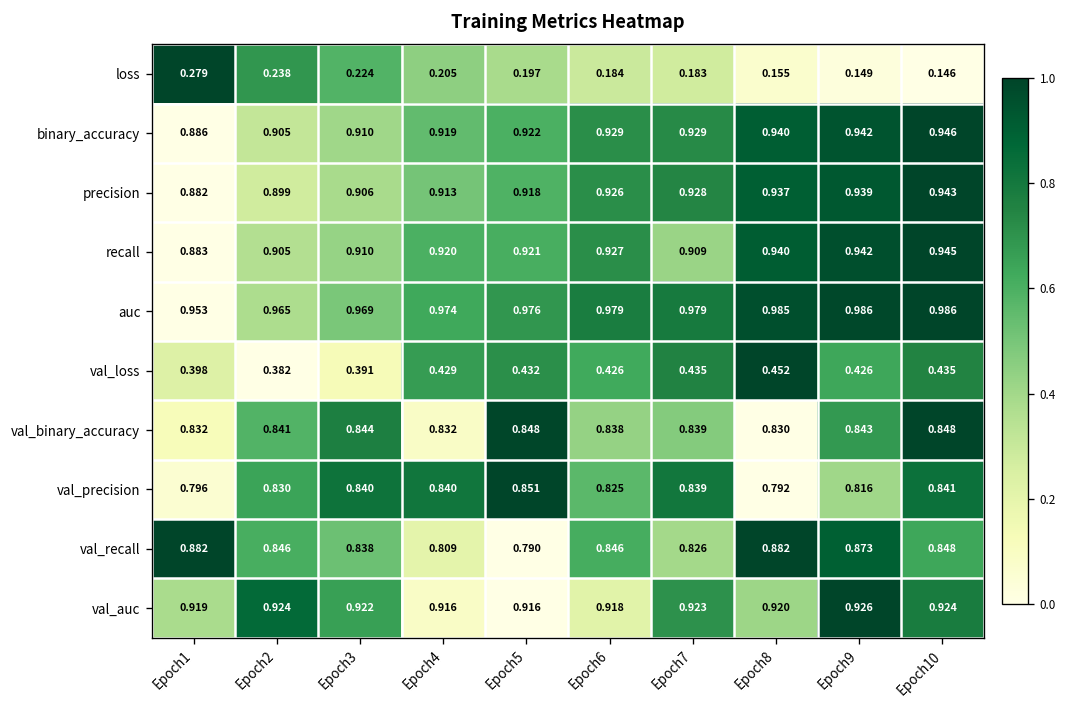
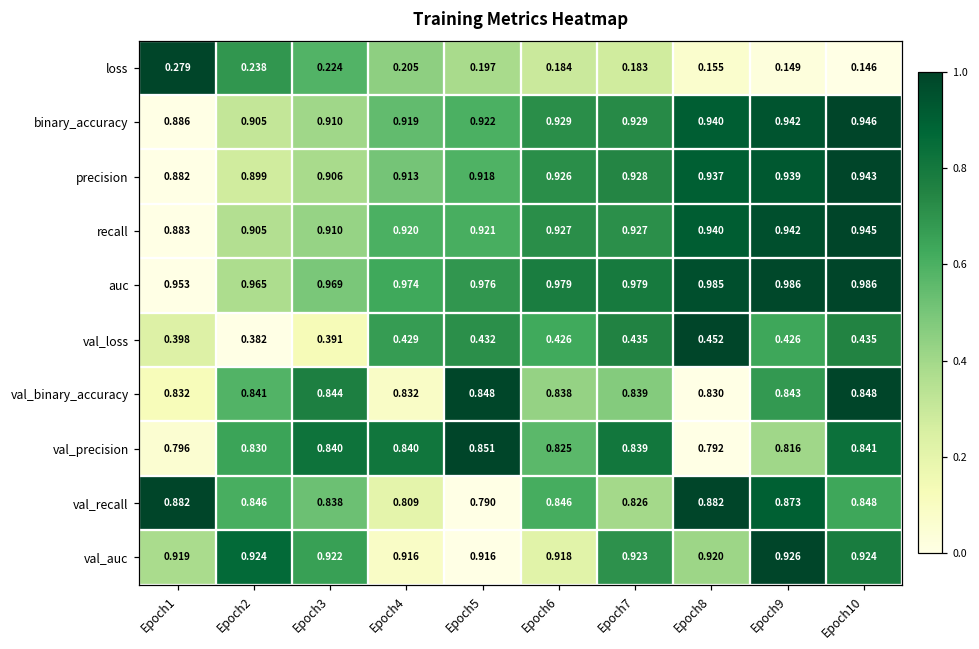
  {
    "loss": {
      "Epoch1": 0.279,
      "Epoch2": 0.238,
      "Epoch3": 0.224,
      "Epoch4": 0.205,
      "Epoch5": 0.197,
      "Epoch6": 0.184,
      "Epoch7": 0.183,
      "Epoch8": 0.155,
      "Epoch9": 0.149,
      "Epoch10": 0.146
    },
    "binary_accuracy": {
      "Epoch1": 0.886,
      "Epoch2": 0.905,
      "Epoch3": 0.910,
      "Epoch4": 0.919,
      "Epoch5": 0.922,
      "Epoch6": 0.929,
      "Epoch7": 0.929,
      "Epoch8": 0.940,
      "Epoch9": 0.942,
      "Epoch10": 0.946
    },
    "precision": {
      "Epoch1": 0.882,
      "Epoch2": 0.899,
      "Epoch3": 0.906,
      "Epoch4": 0.913,
      "Epoch5": 0.918,
      "Epoch6": 0.926,
      "Epoch7": 0.928,
      "Epoch8": 0.937,
      "Epoch9": 0.939,
      "Epoch10": 0.943
    },
    "recall": {
      "Epoch1": 0.883,
      "Epoch2": 0.905,
      "Epoch3": 0.910,
      "Epoch4": 0.920,
      "Epoch5": 0.921,
      "Epoch6": 0.927,
-     "Epoch7": 0.909,
+     "Epoch7": 0.927,
      "Epoch8": 0.940,
      "Epoch9": 0.942,
      "Epoch10": 0.945
    },
    "auc": {
      "Epoch1": 0.953,
      "Epoch2": 0.965,
      "Epoch3": 0.969,
      "Epoch4": 0.974,
      "Epoch5": 0.976,
      "Epoch6": 0.979,
      "Epoch7": 0.979,
      "Epoch8": 0.985,
      "Epoch9": 0.986,
      "Epoch10": 0.986
    },
    "val_loss": {
      "Epoch1": 0.398,
      "Epoch2": 0.382,
      "Epoch3": 0.391,
      "Epoch4": 0.429,
      "Epoch5": 0.432,
      "Epoch6": 0.426,
      "Epoch7": 0.435,
      "Epoch8": 0.452,
      "Epoch9": 0.426,
      "Epoch10": 0.435
    },
    "val_binary_accuracy": {
      "Epoch1": 0.832,
      "Epoch2": 0.841,
      "Epoch3": 0.844,
      "Epoch4": 0.832,
      "Epoch5": 0.848,
      "Epoch6": 0.838,
      "Epoch7": 0.839,
      "Epoch8": 0.830,
      "Epoch9": 0.843,
      "Epoch10": 0.848
    },
    "val_precision": {
      "Epoch1": 0.796,
      "Epoch2": 0.830,
      "Epoch3": 0.840,
      "Epoch4": 0.840,
      "Epoch5": 0.851,
      "Epoch6": 0.825,
      "Epoch7": 0.839,
      "Epoch8": 0.792,
      "Epoch9": 0.816,
      "Epoch10": 0.841
    },
    "val_recall": {
      "Epoch1": 0.882,
      "Epoch2": 0.846,
      "Epoch3": 0.838,
      "Epoch4": 0.809,
      "Epoch5": 0.790,
      "Epoch6": 0.846,
      "Epoch7": 0.826,
      "Epoch8": 0.882,
      "Epoch9": 0.873,
      "Epoch10": 0.848
    },
    "val_auc": {
      "Epoch1": 0.919,
      "Epoch2": 0.924,
      "Epoch3": 0.922,
      "Epoch4": 0.916,
      "Epoch5": 0.916,
      "Epoch6": 0.918,
      "Epoch7": 0.923,
      "Epoch8": 0.920,
      "Epoch9": 0.926,
      "Epoch10": 0.924
    }
  }
